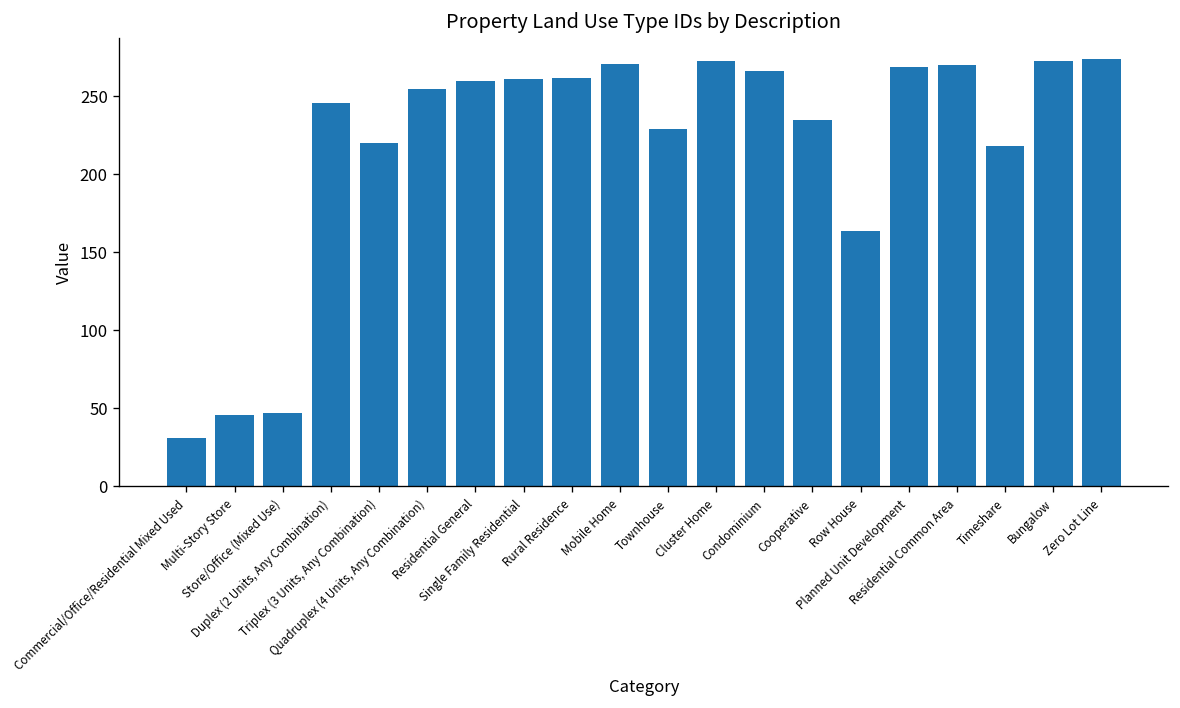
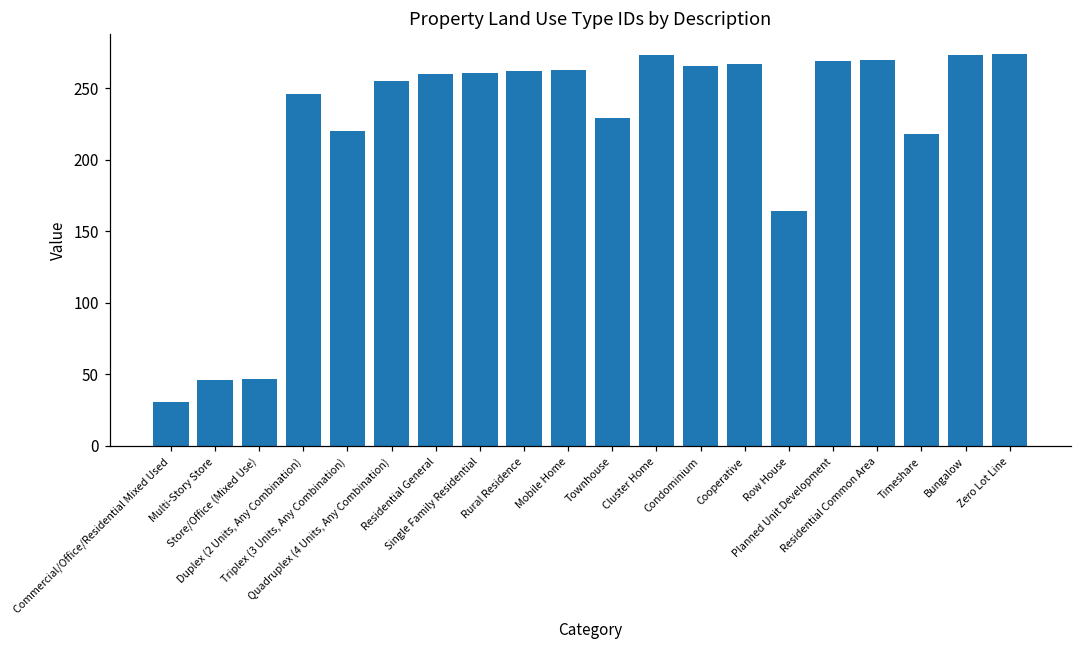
  {
    "Commercial/Office/Residential Mixed Used": 31,
    "Multi-Story Store": 46,
    "Store/Office (Mixed Use)": 47,
    "Duplex (2 Units, Any Combination)": 246,
    "Triplex (3 Units, Any Combination)": 220,
    "Quadruplex (4 Units, Any Combination)": 255,
    "Residential General": 260,
    "Single Family Residential": 261,
    "Rural Residence": 262,
-   "Mobile Home": 271,
+   "Mobile Home": 263,
    "Townhouse": 229,
    "Cluster Home": 273,
    "Condominium": 266,
-   "Cooperative": 235,
+   "Cooperative": 267,
    "Row House": 164,
    "Planned Unit Development": 269,
    "Residential Common Area": 270,
    "Timeshare": 218,
    "Bungalow": 273,
    "Zero Lot Line": 274
  }
